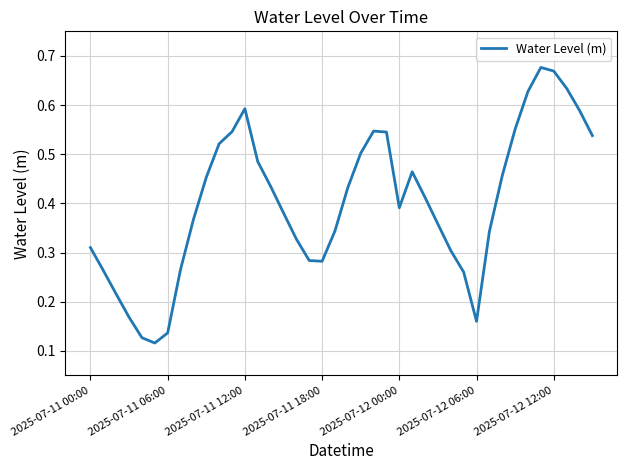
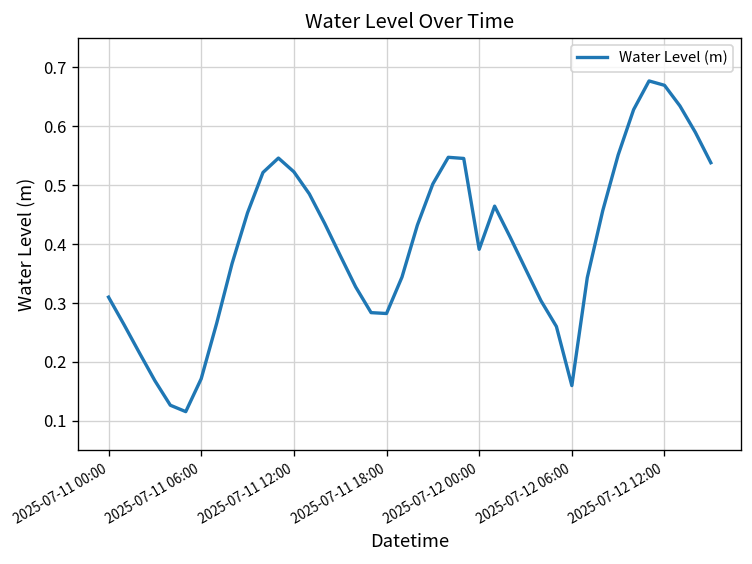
  {
    "2025-07-11 00:00": 0.31,
-   "2025-07-11 06:00": 0.14,
-   "2025-07-11 12:00": 0.59,
+   "2025-07-11 06:00": 0.17,
+   "2025-07-11 12:00": 0.52,
    "2025-07-11 18:00": 0.28,
    "2025-07-12 00:00": 0.39,
    "2025-07-12 06:00": 0.16,
    "2025-07-12 12:00": 0.67
  }
